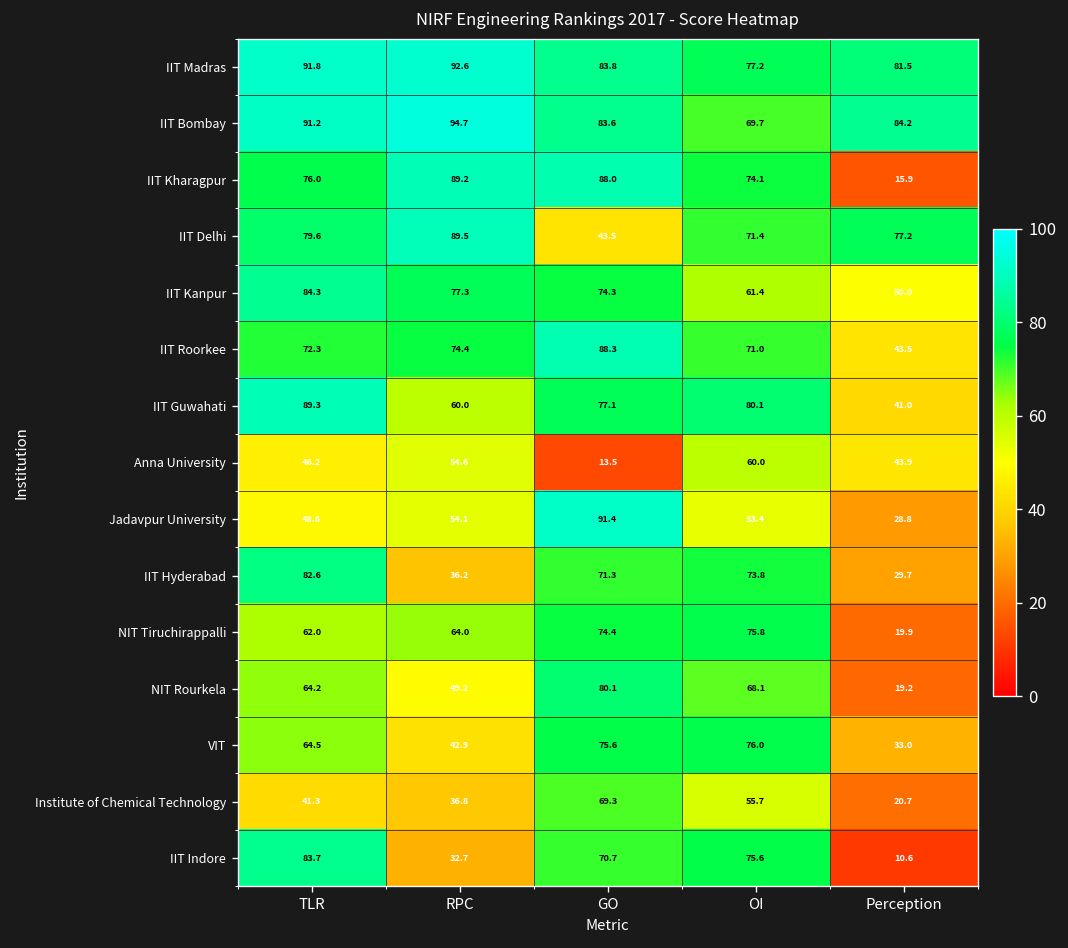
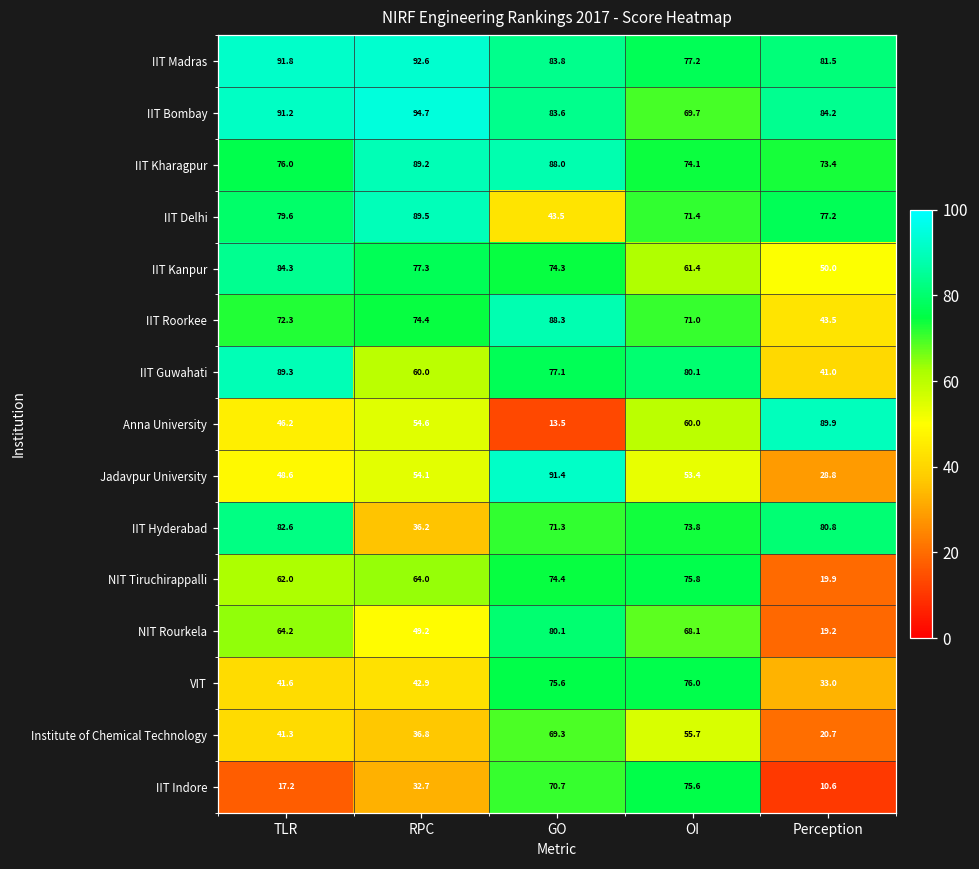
  {
    "IIT Madras": {
      "TLR": 91.8,
      "RPC": 92.6,
      "GO": 83.8,
      "OI": 77.2,
      "Perception": 81.5
    },
    "IIT Bombay": {
      "TLR": 91.2,
      "RPC": 94.7,
      "GO": 83.6,
      "OI": 69.7,
      "Perception": 84.2
    },
    "IIT Kharagpur": {
      "TLR": 76.0,
      "RPC": 89.2,
      "GO": 88.0,
      "OI": 74.1,
-     "Perception": 15.9
+     "Perception": 73.4
    },
    "IIT Delhi": {
      "TLR": 79.6,
      "RPC": 89.5,
      "GO": 43.5,
      "OI": 71.4,
      "Perception": 77.2
    },
    "IIT Kanpur": {
      "TLR": 84.3,
      "RPC": 77.3,
      "GO": 74.3,
      "OI": 61.4,
      "Perception": 50.0
    },
    "IIT Roorkee": {
      "TLR": 72.3,
      "RPC": 74.4,
      "GO": 88.3,
      "OI": 71.0,
      "Perception": 43.5
    },
    "IIT Guwahati": {
      "TLR": 89.3,
      "RPC": 60.0,
      "GO": 77.1,
      "OI": 80.1,
      "Perception": 41.0
    },
    "Anna University": {
      "TLR": 46.2,
      "RPC": 54.6,
      "GO": 13.5,
      "OI": 60.0,
-     "Perception": 43.9
+     "Perception": 89.9
    },
    "Jadavpur University": {
      "TLR": 48.6,
      "RPC": 54.1,
      "GO": 91.4,
      "OI": 53.4,
      "Perception": 28.8
    },
    "IIT Hyderabad": {
      "TLR": 82.6,
      "RPC": 36.2,
      "GO": 71.3,
      "OI": 73.8,
-     "Perception": 29.7
+     "Perception": 80.8
    },
    "NIT Tiruchirappalli": {
      "TLR": 62.0,
      "RPC": 64.0,
      "GO": 74.4,
      "OI": 75.8,
      "Perception": 19.9
    },
    "NIT Rourkela": {
      "TLR": 64.2,
      "RPC": 49.2,
      "GO": 80.1,
      "OI": 68.1,
      "Perception": 19.2
    },
    "VIT": {
-     "TLR": 64.5,
+     "TLR": 41.6,
      "RPC": 42.9,
      "GO": 75.6,
      "OI": 76.0,
      "Perception": 33.0
    },
    "Institute of Chemical Technology": {
      "TLR": 41.3,
      "RPC": 36.8,
      "GO": 69.3,
      "OI": 55.7,
      "Perception": 20.7
    },
    "IIT Indore": {
-     "TLR": 83.7,
+     "TLR": 17.2,
      "RPC": 32.7,
      "GO": 70.7,
      "OI": 75.6,
      "Perception": 10.6
    }
  }
